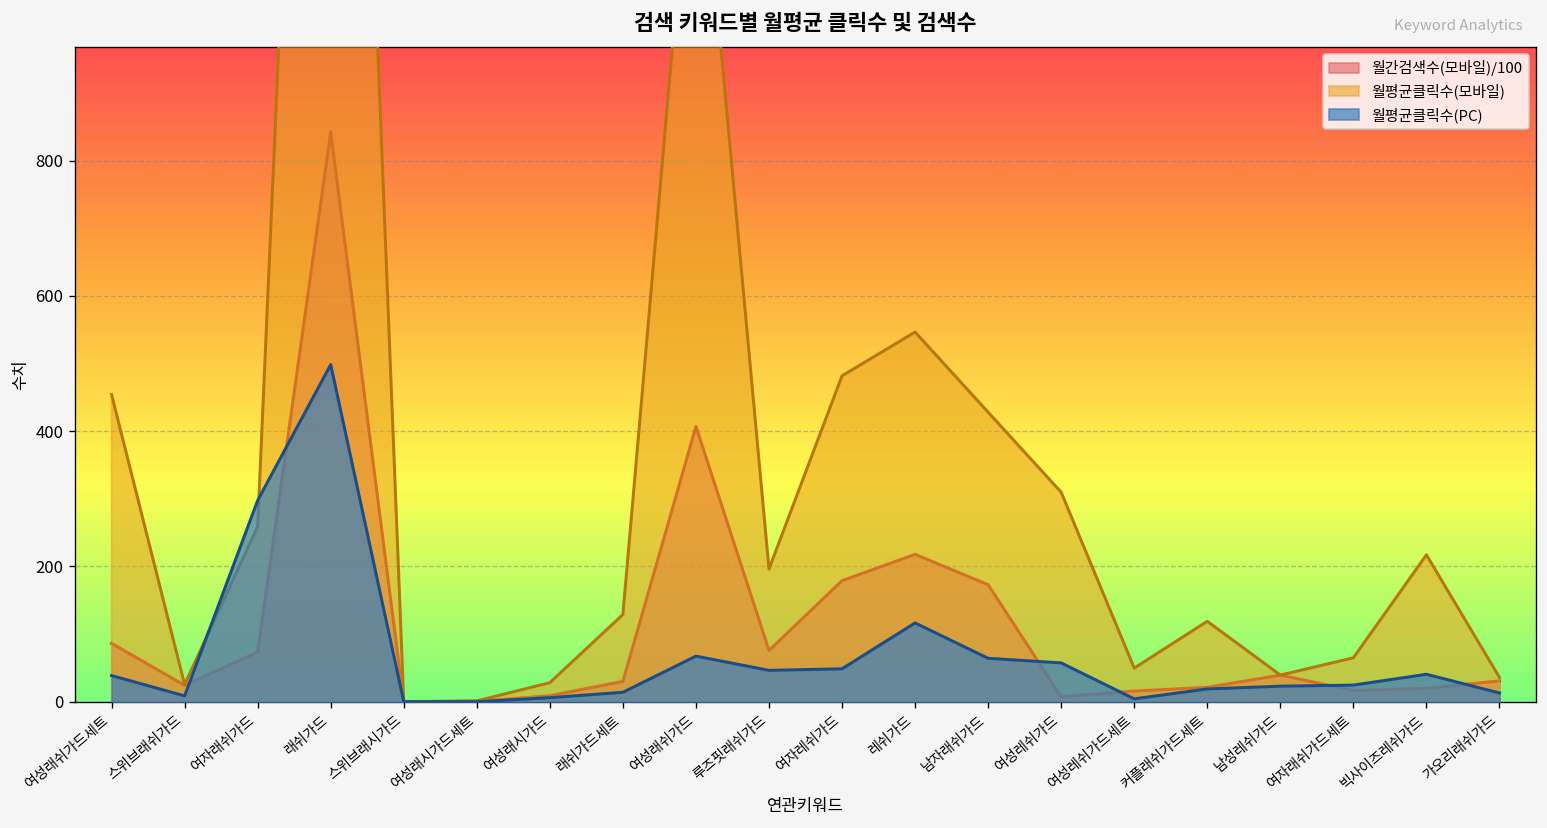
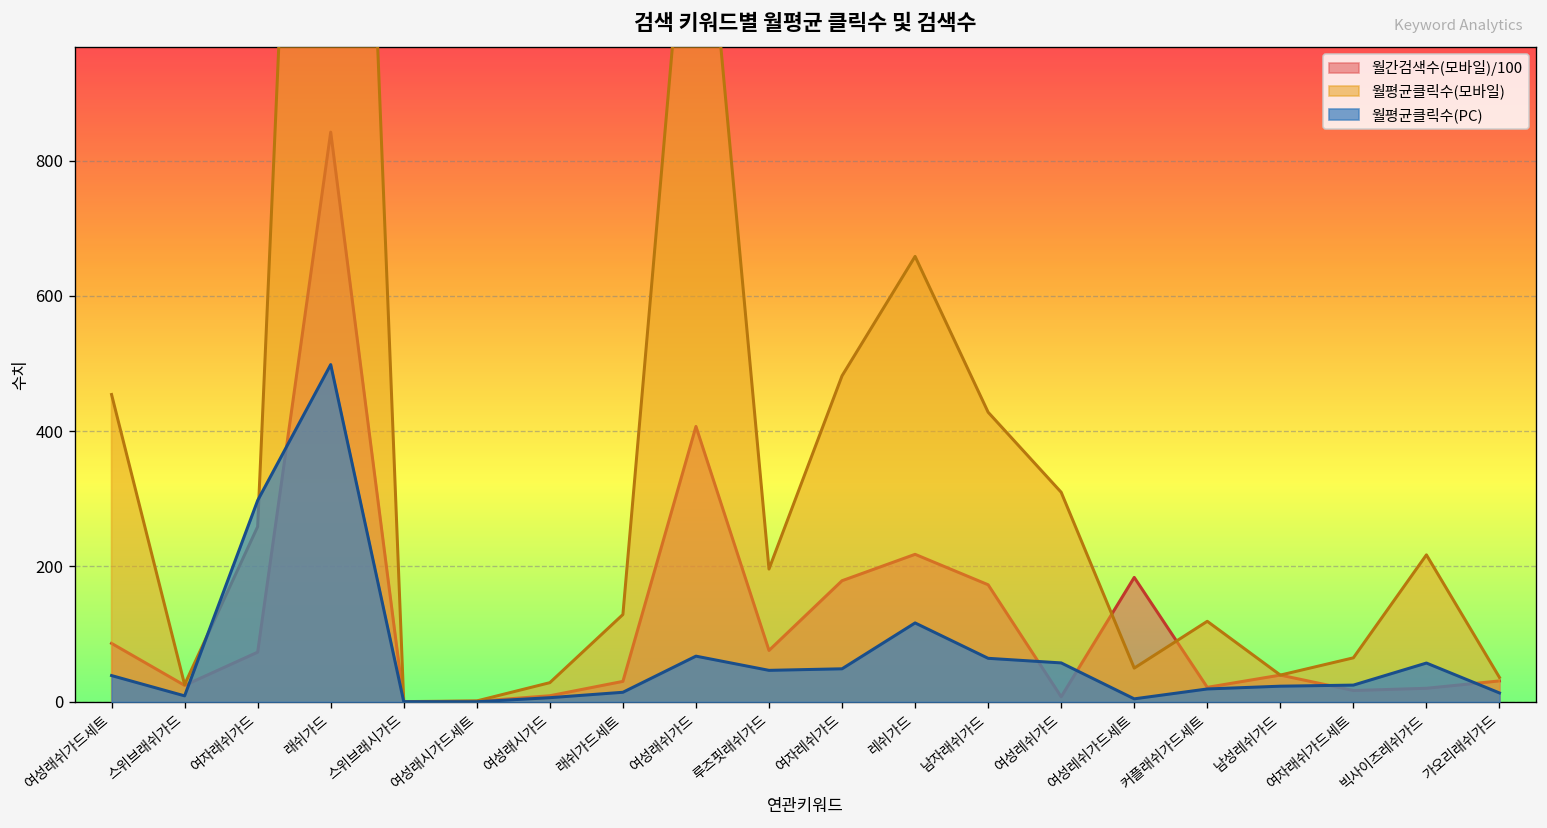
  {
    "월간검색수(모바일)/100": {
      "여성래쉬가드세트": 90,
      "여자래쉬가드": 70,
      "래쉬가드": 840,
      "래쉬가드세트": 30,
      "여성래쉬가드": 410,
      "루즈핏래쉬가드": 80,
      "여자레쉬가드": 180,
      "레쉬가드": 220,
      "남자래쉬가드": 170,
      "여성레쉬가드": 10,
-     "여성레쉬가드세트": 20,
+     "여성레쉬가드세트": 180,
      "여자래쉬가드세트": 20,
      "빅사이즈레쉬가드": 20,
      "가오리래쉬가드": 30
    },
    "월평균클릭수(모바일)": {
      "여성래쉬가드세트": 450,
      "여자래쉬가드": 260,
      "여성래시가드": 30,
      "래쉬가드세트": 130,
      "루즈핏래쉬가드": 200,
      "여자레쉬가드": 480,
-     "레쉬가드": 550,
+     "레쉬가드": 660,
      "남자래쉬가드": 430,
      "여성레쉬가드": 310,
      "여성레쉬가드세트": 50,
      "커플래쉬가드세트": 120,
      "여자래쉬가드세트": 70,
      "빅사이즈레쉬가드": 220,
      "가오리래쉬가드": 40
    },
    "월평균클릭수(PC)": {
      "여성래쉬가드세트": 40,
      "스위브래쉬가드": 10,
      "여자래쉬가드": 300,
      "래쉬가드": 500,
      "래쉬가드세트": 10,
      "여성래쉬가드": 70,
      "루즈핏래쉬가드": 50,
      "여자레쉬가드": 50,
      "레쉬가드": 120,
      "남자래쉬가드": 60,
      "여성레쉬가드": 60,
      "여성레쉬가드세트": 0,
      "남성레쉬가드": 20,
      "여자래쉬가드세트": 20,
-     "빅사이즈레쉬가드": 40,
+     "빅사이즈레쉬가드": 60,
      "가오리래쉬가드": 10
    }
  }
